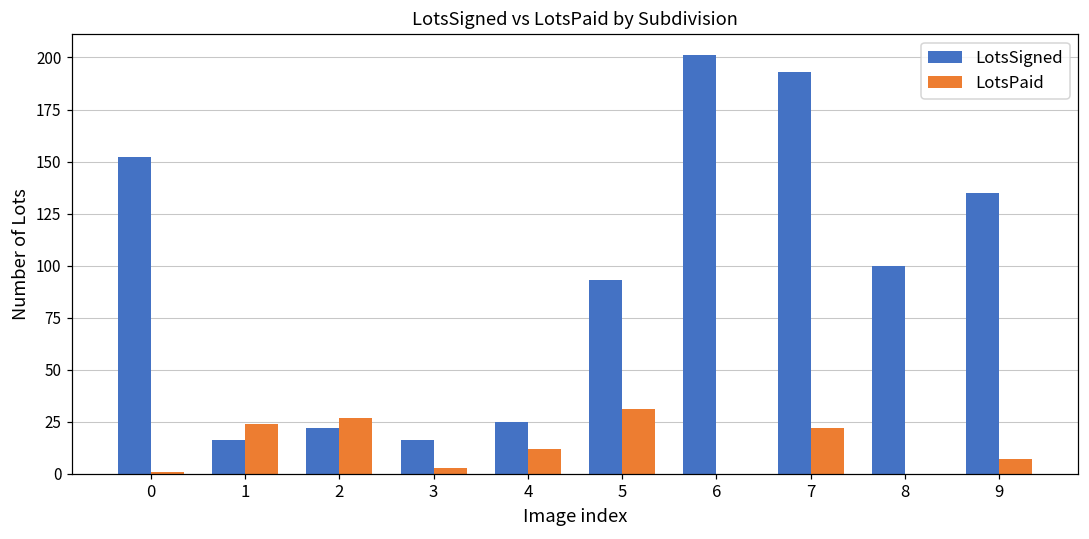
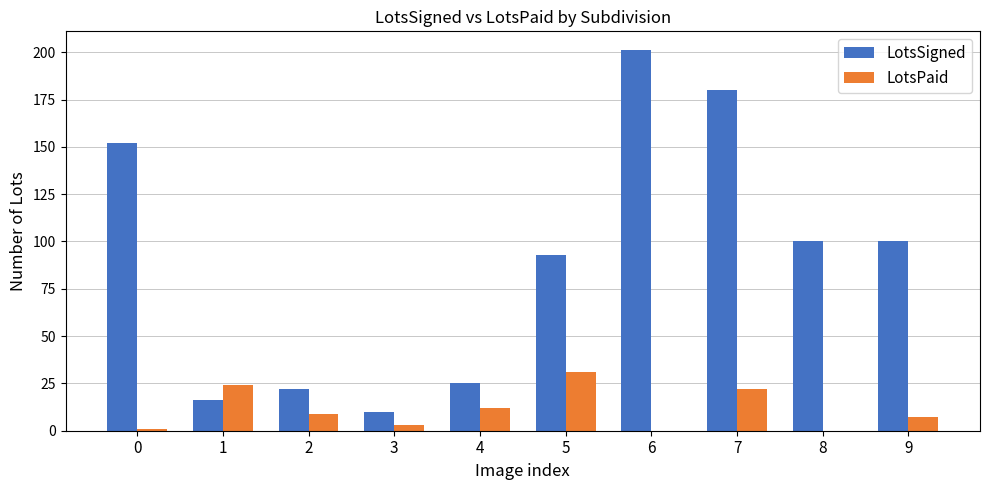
  {
    "LotsSigned": {
      "0": 152,
      "1": 16,
      "2": 22,
-     "3": 16,
+     "3": 10,
      "4": 25,
      "5": 93,
      "6": 201,
-     "7": 193,
+     "7": 180,
      "8": 100,
-     "9": 135
+     "9": 100
    },
    "LotsPaid": {
      "1": 24,
-     "2": 27,
+     "2": 9,
      "3": 3,
      "4": 12,
      "5": 31,
      "6": 0,
      "7": 22,
      "8": 0,
      "9": 7
    }
  }
